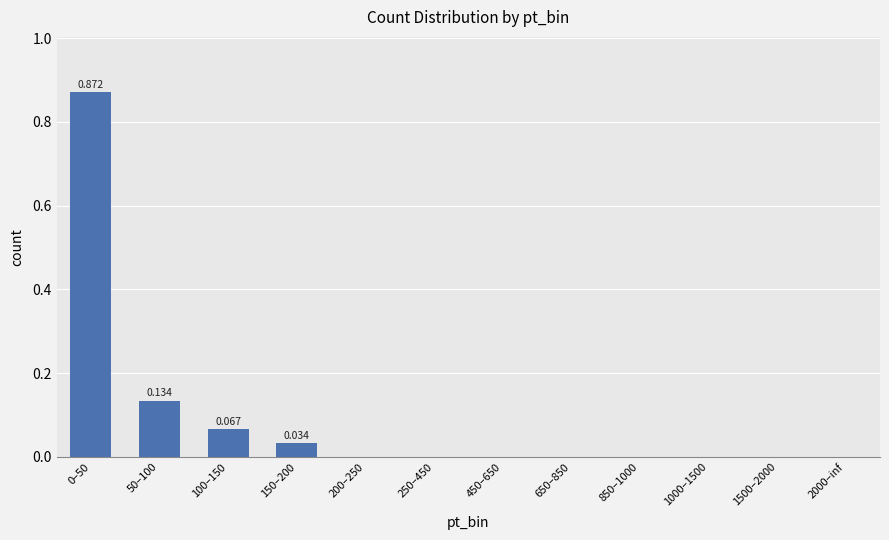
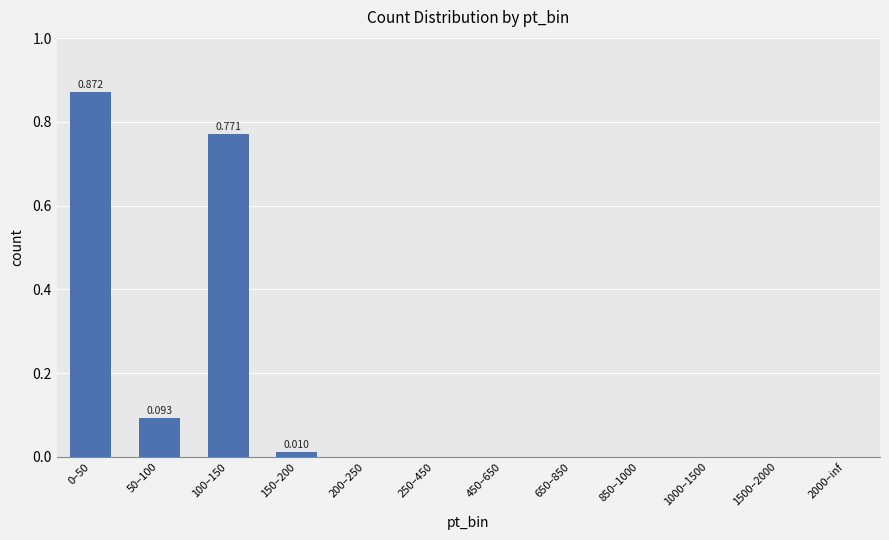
  {
    "0–50": 0.872,
-   "50–100": 0.134,
-   "100–150": 0.067,
-   "150–200": 0.034
+   "50–100": 0.093,
+   "100–150": 0.771,
+   "150–200": 0.010
  }
